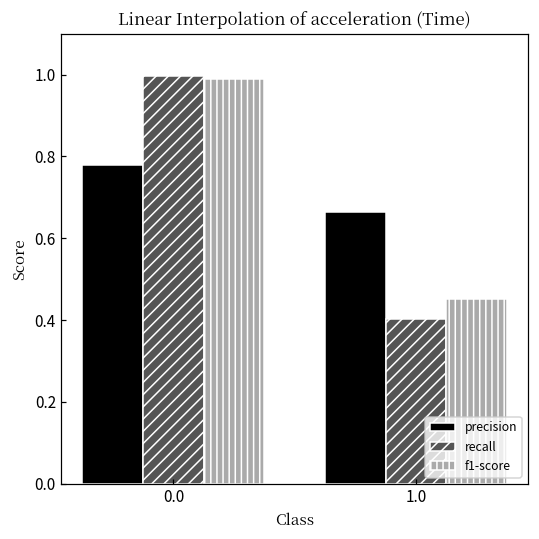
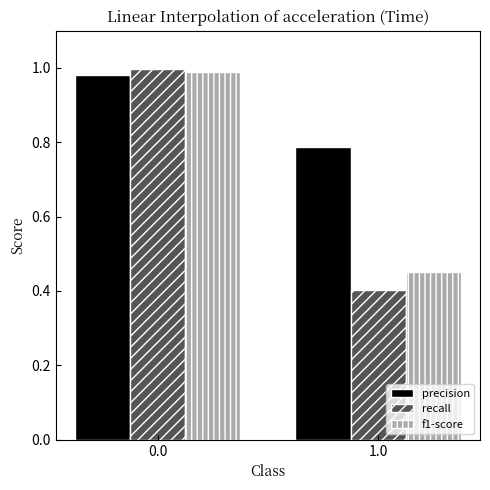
  {
    "precision": {
-     "0.0": 0.78,
-     "1.0": 0.67
+     "0.0": 0.98,
+     "1.0": 0.79
    },
    "recall": {
      "0.0": 1.00,
      "1.0": 0.40
    },
    "f1-score": {
      "0.0": 0.99,
      "1.0": 0.45
    }
  }
